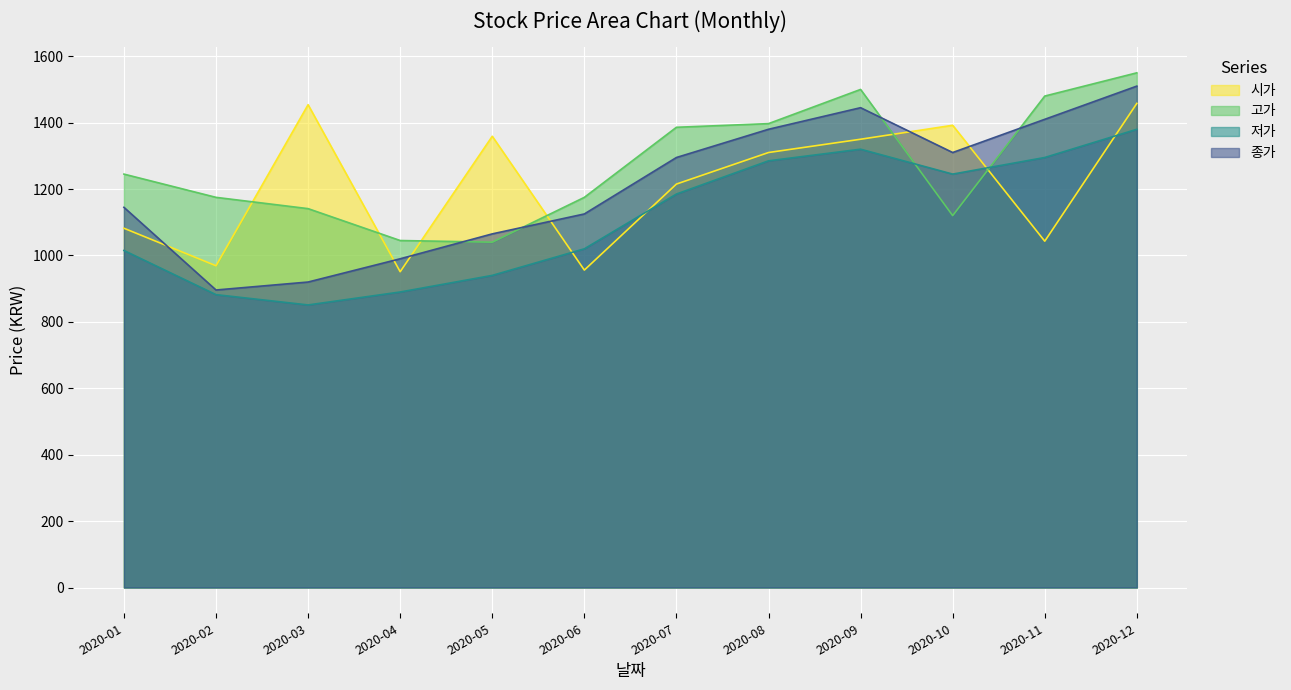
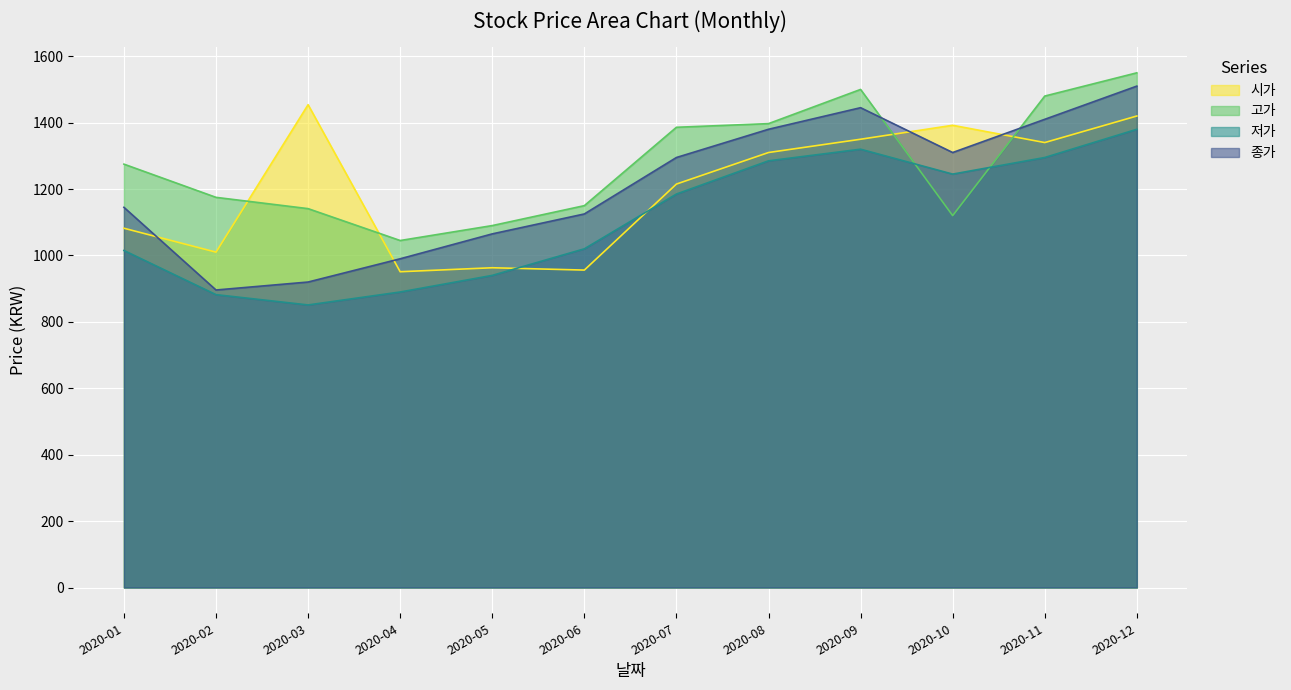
  {
    "시가": {
      "2020-01": 1080,
-     "2020-02": 970,
+     "2020-02": 1010,
      "2020-03": 1450,
      "2020-04": 950,
-     "2020-05": 1360,
+     "2020-05": 960,
      "2020-06": 960,
      "2020-07": 1220,
      "2020-08": 1310,
      "2020-09": 1350,
      "2020-10": 1390,
-     "2020-11": 1040,
-     "2020-12": 1460
+     "2020-11": 1340,
+     "2020-12": 1420
    },
    "고가": {
-     "2020-01": 1250,
+     "2020-01": 1280,
      "2020-02": 1180,
      "2020-03": 1140,
      "2020-04": 1050,
-     "2020-05": 1040,
-     "2020-06": 1180,
+     "2020-05": 1090,
+     "2020-06": 1150,
      "2020-07": 1390,
      "2020-08": 1400,
      "2020-09": 1500,
      "2020-10": 1120,
      "2020-11": 1480,
      "2020-12": 1550
    }
  }
